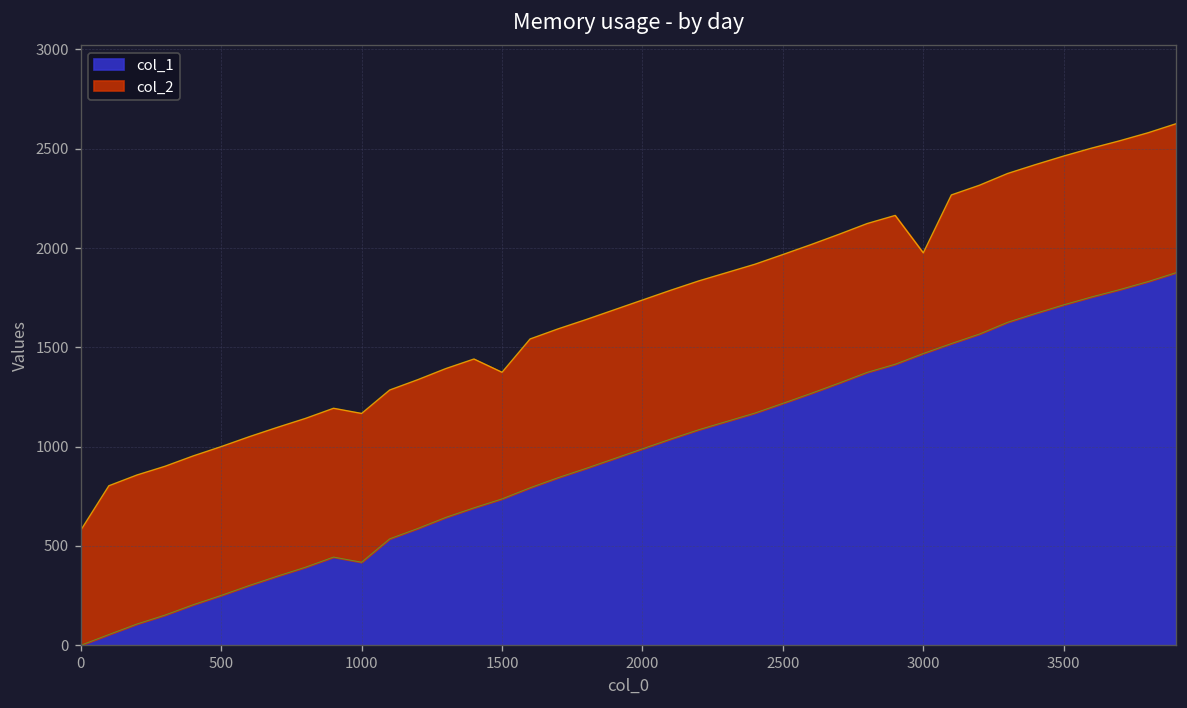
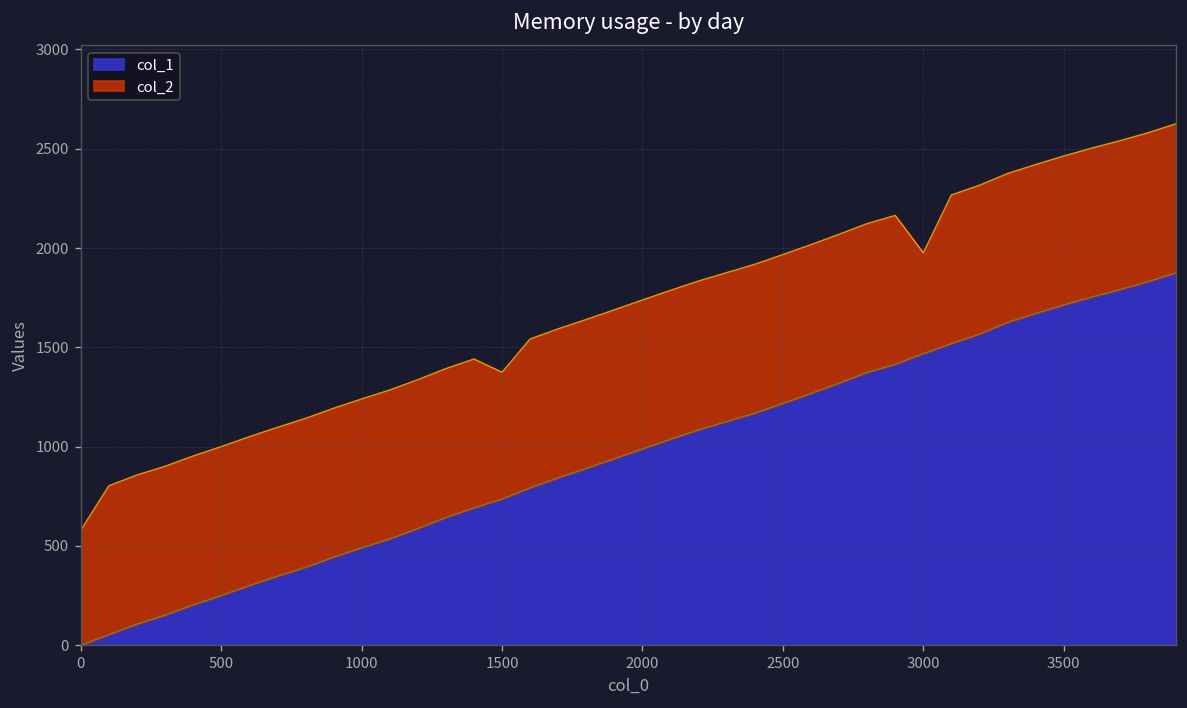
  {
    "col_1": {
      "0": 0,
      "500": 250,
-     "1000": 420,
+     "1000": 490,
      "1500": 740,
      "2000": 990,
      "2500": 1220,
      "3000": 1470,
      "3500": 1710
    },
    "col_2": {
      "0": 580,
      "500": 750,
      "1000": 750,
      "1500": 640,
      "2000": 750,
      "2500": 750,
      "3000": 510,
      "3500": 750
    }
  }
